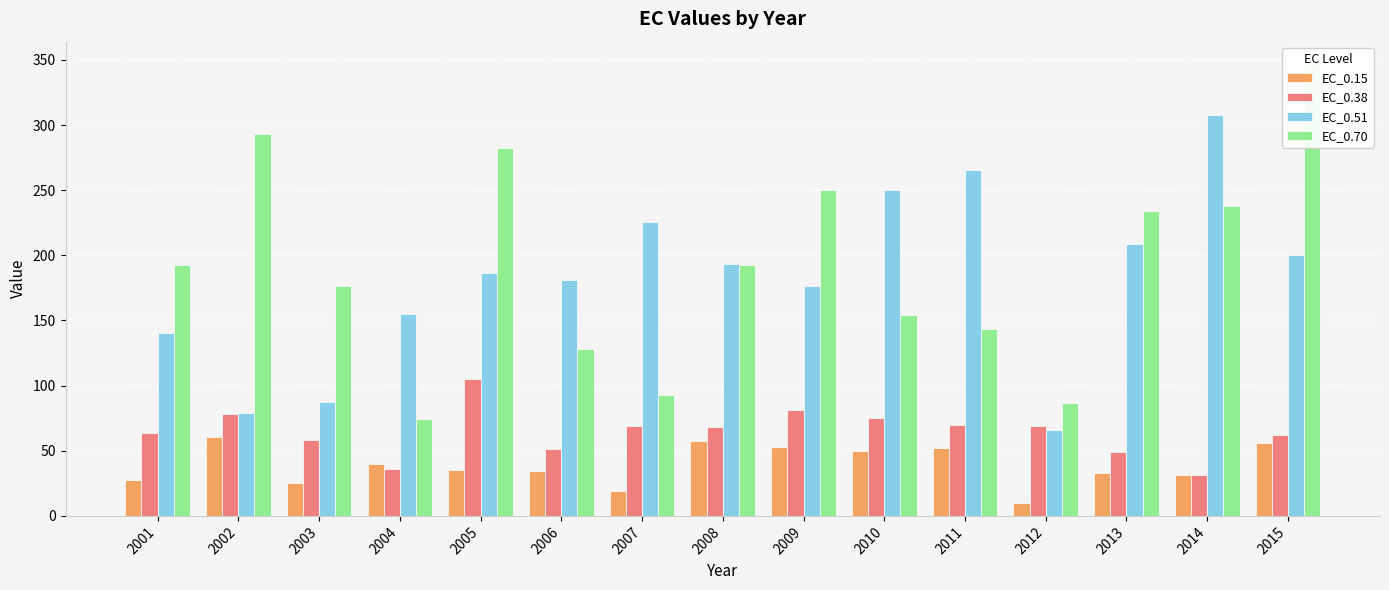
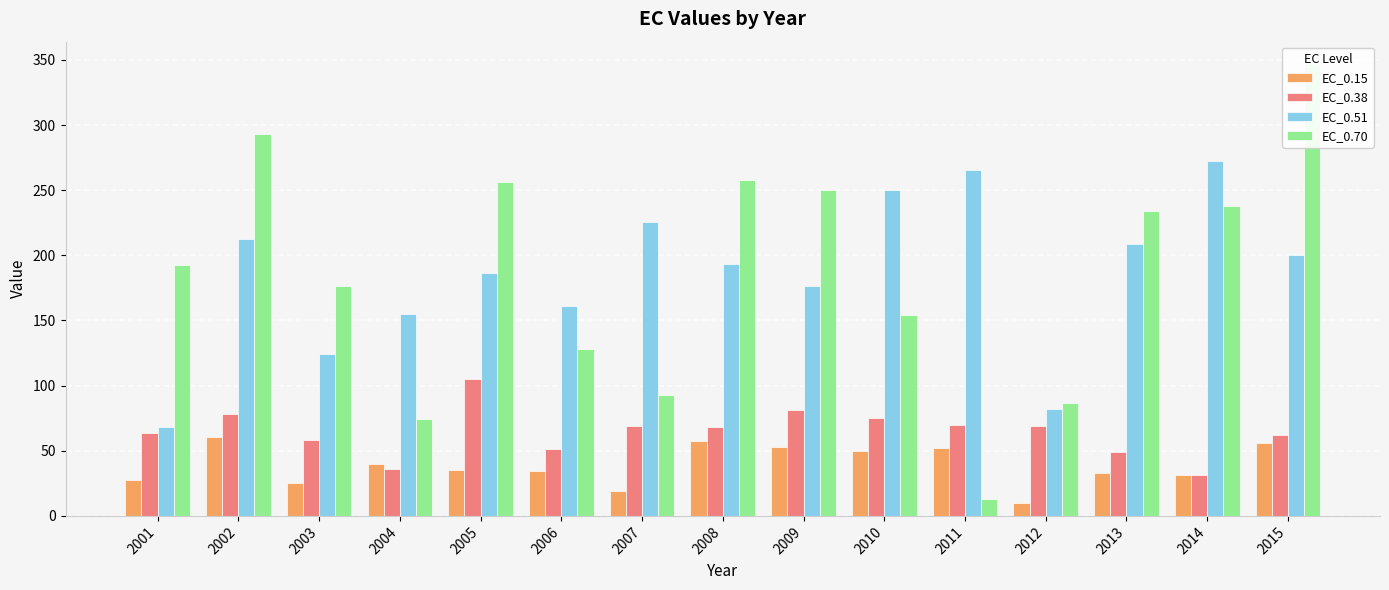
  {
    "EC_0.51": {
-     "2001": 141,
-     "2002": 79,
-     "2003": 87,
+     "2001": 68,
+     "2002": 213,
+     "2003": 124,
      "2004": 155,
      "2005": 187,
-     "2006": 181,
+     "2006": 161,
      "2007": 225,
      "2008": 193,
      "2009": 176,
      "2010": 250,
      "2011": 265,
-     "2012": 66,
+     "2012": 82,
      "2013": 208,
-     "2014": 308,
+     "2014": 273,
      "2015": 200
    },
    "EC_0.70": {
      "2001": 193,
      "2002": 293,
      "2003": 177,
      "2004": 74,
-     "2005": 282,
+     "2005": 257,
      "2006": 128,
      "2007": 93,
-     "2008": 193,
+     "2008": 258,
      "2009": 250,
      "2010": 154,
-     "2011": 143,
+     "2011": 13,
      "2012": 87,
      "2013": 234,
      "2014": 238
    }
  }
